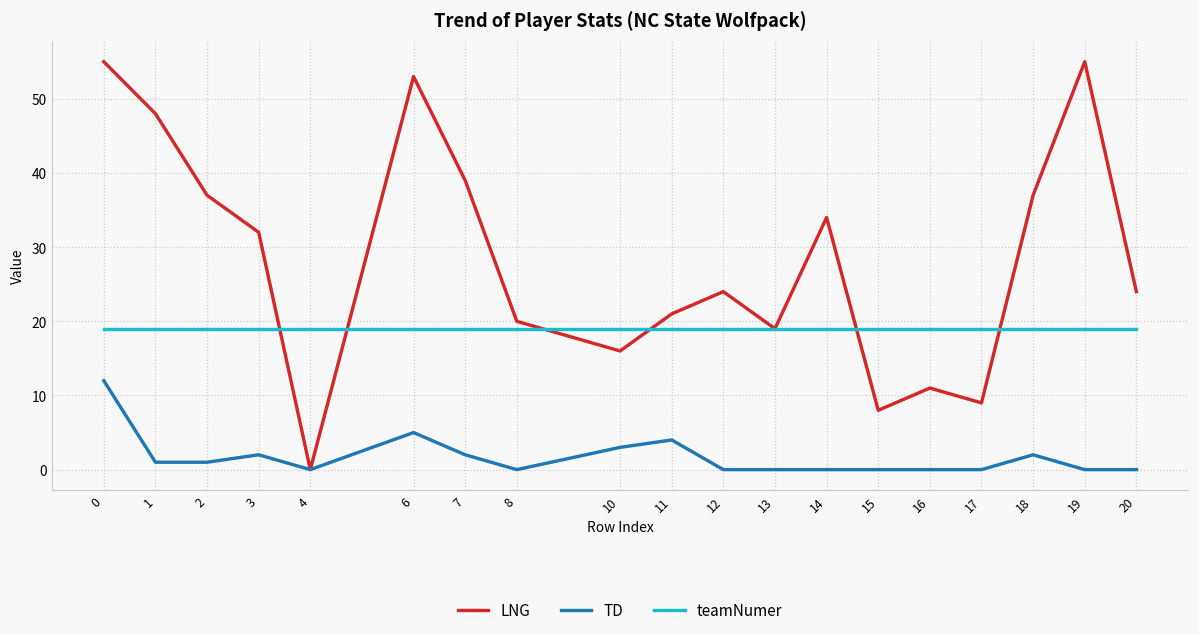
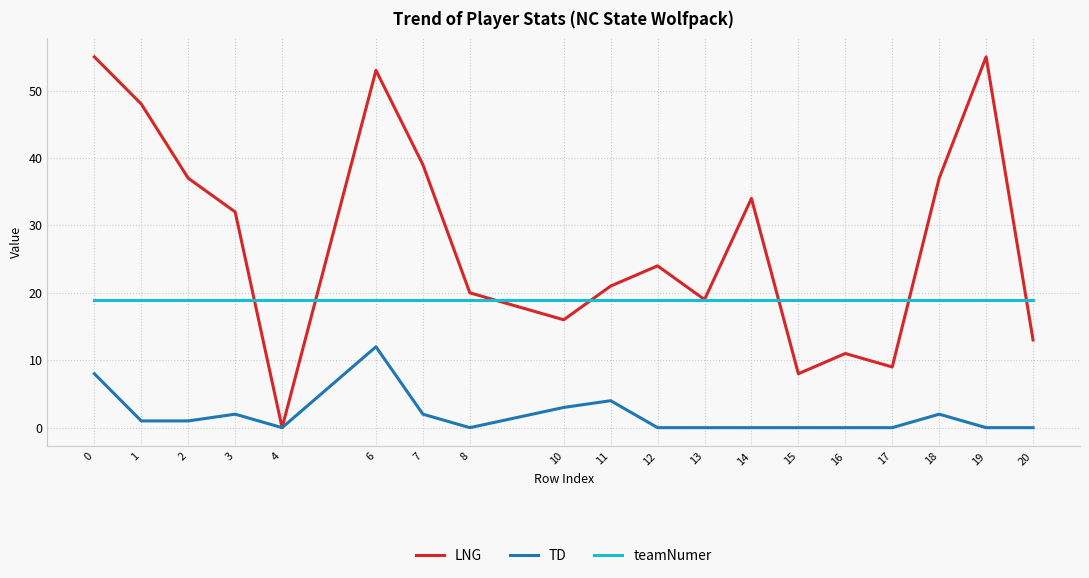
  {
    "LNG": {
      "0": 55,
      "1": 48,
      "2": 37,
      "3": 32,
      "6": 53,
      "7": 39,
      "8": 20,
      "10": 16,
      "11": 21,
      "12": 24,
      "14": 34,
      "15": 8,
      "16": 11,
      "17": 9,
      "18": 37,
      "19": 55,
-     "20": 24
+     "20": 13
    },
    "TD": {
-     "0": 12,
+     "0": 8,
      "1": 1,
      "2": 1,
      "3": 2,
-     "6": 5,
+     "6": 12,
      "7": 2,
      "8": 0,
      "10": 3,
      "11": 4,
      "12": 0,
      "13": 0,
      "14": 0,
      "15": 0,
      "16": 0,
      "17": 0,
      "18": 2,
      "19": 0,
      "20": 0
    },
    "teamNumer": {
      "0": 19,
      "1": 19,
      "2": 19,
      "3": 19,
      "4": 19,
      "6": 19,
      "7": 19,
      "8": 19,
      "10": 19,
      "11": 19,
      "12": 19,
      "14": 19,
      "15": 19,
      "16": 19,
      "17": 19,
      "18": 19,
      "19": 19,
      "20": 19
    }
  }
